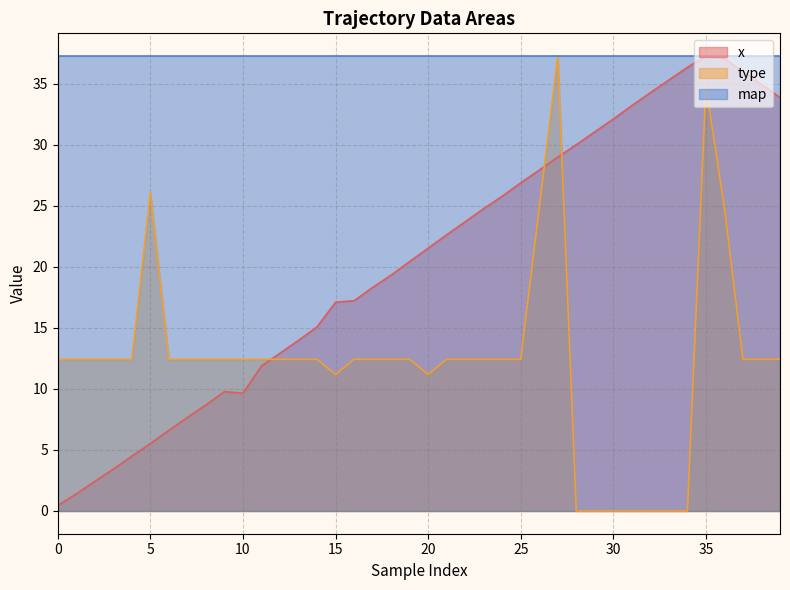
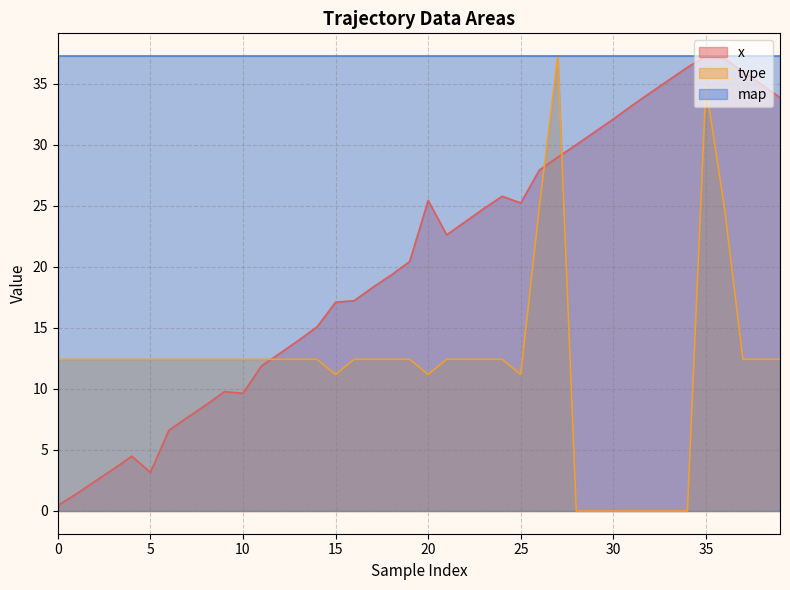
  {
    "x": {
      "0": 0.4,
-     "5": 5.5,
+     "5": 3.2,
      "10": 9.6,
      "15": 17.1,
-     "20": 21.5,
-     "25": 26.9,
+     "20": 25.4,
+     "25": 25.2,
      "30": 32.1
    },
    "type": {
      "0": 12.4,
-     "5": 26.1,
+     "5": 12.4,
      "10": 12.4,
      "15": 11.2,
      "20": 11.2,
-     "25": 12.4,
+     "25": 11.2,
      "30": 0.0
    },
    "map": {
      "0": 37.2,
      "5": 37.2,
      "10": 37.2,
      "15": 37.2,
      "20": 37.2,
      "25": 37.2,
      "30": 37.2
    }
  }
